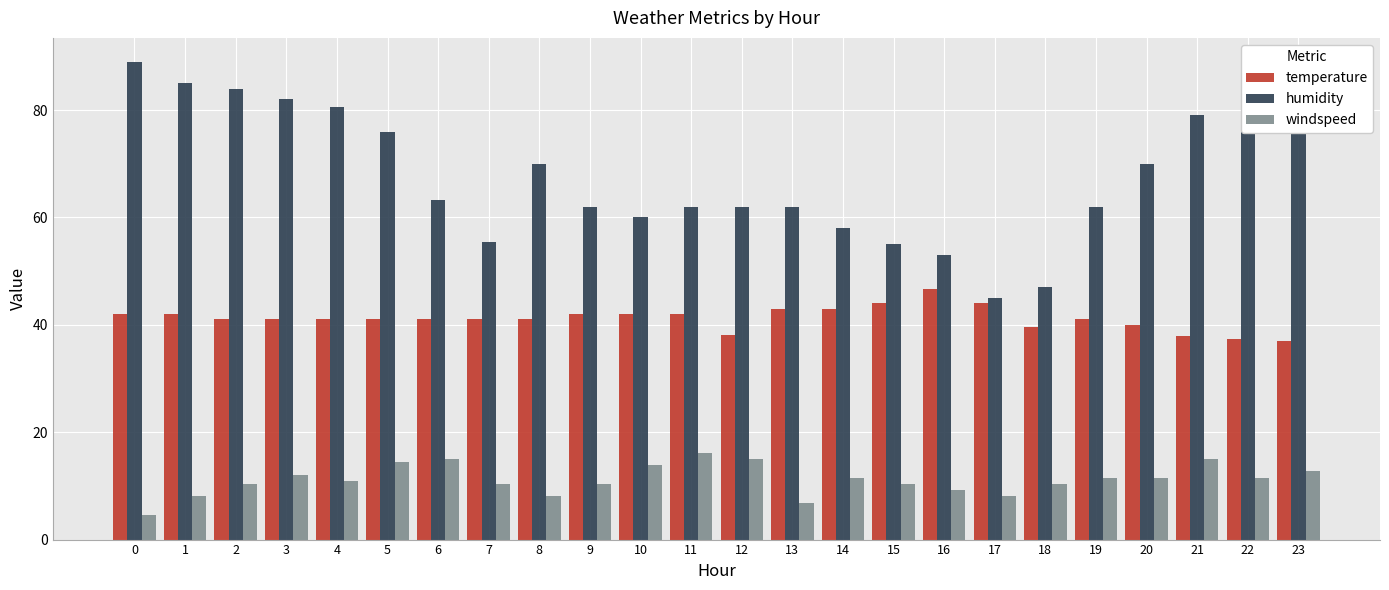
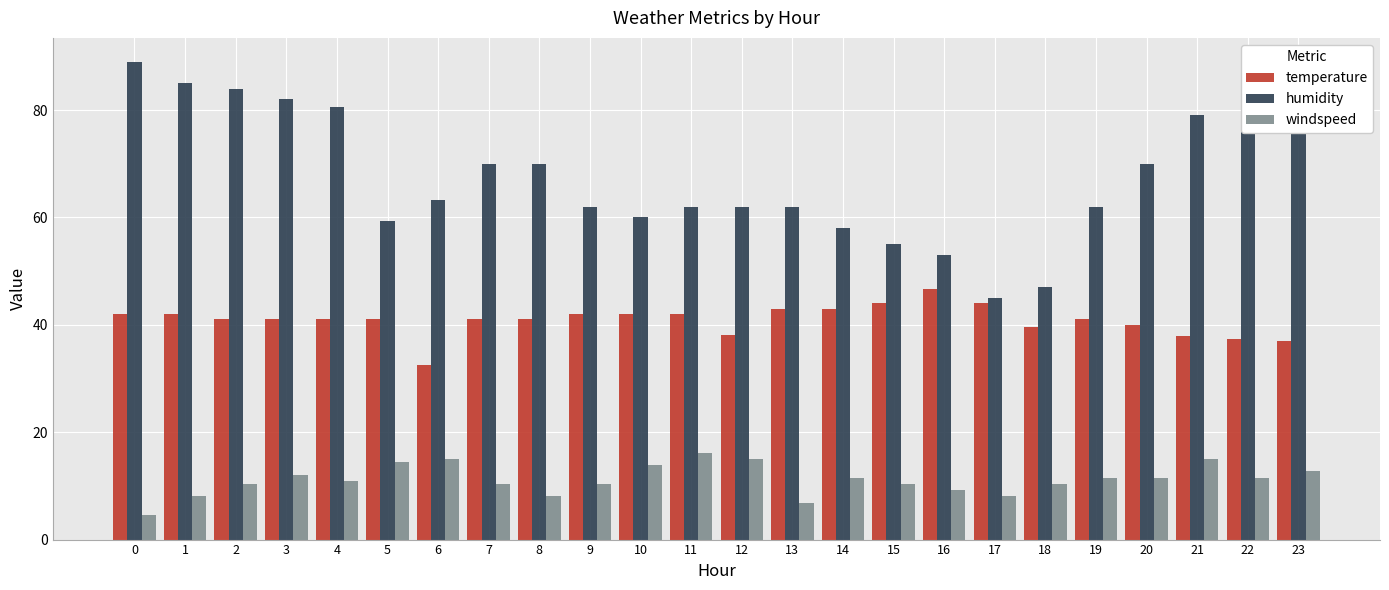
  {
    "temperature": {
      "0": 42,
      "1": 42,
      "2": 41,
      "3": 41,
      "4": 41,
      "5": 41,
-     "6": 41,
+     "6": 33,
      "7": 41,
      "8": 41,
      "9": 42,
      "10": 42,
      "11": 42,
      "12": 38,
      "13": 43,
      "14": 43,
      "15": 44,
      "16": 47,
      "17": 44,
      "18": 40,
      "19": 41,
      "20": 40,
      "21": 38,
      "22": 37,
      "23": 37
    },
    "humidity": {
      "0": 89,
      "1": 85,
      "2": 84,
      "3": 82,
      "4": 81,
-     "5": 76,
+     "5": 59,
      "6": 63,
-     "7": 55,
+     "7": 70,
      "8": 70,
      "9": 62,
      "10": 60,
      "11": 62,
      "12": 62,
      "13": 62,
      "14": 58,
      "15": 55,
      "16": 53,
      "17": 45,
      "18": 47,
      "19": 62,
      "20": 70,
      "21": 79
    },
    "windspeed": {
      "0": 5,
      "1": 8,
      "2": 10,
      "3": 12,
      "4": 11,
      "5": 14,
      "6": 15,
      "7": 10,
      "8": 8,
      "9": 10,
      "10": 14,
      "11": 16,
      "12": 15,
      "13": 7,
      "14": 12,
      "15": 10,
      "16": 9,
      "17": 8,
      "18": 10,
      "19": 12,
      "20": 12,
      "21": 15,
      "22": 12,
      "23": 13
    }
  }
